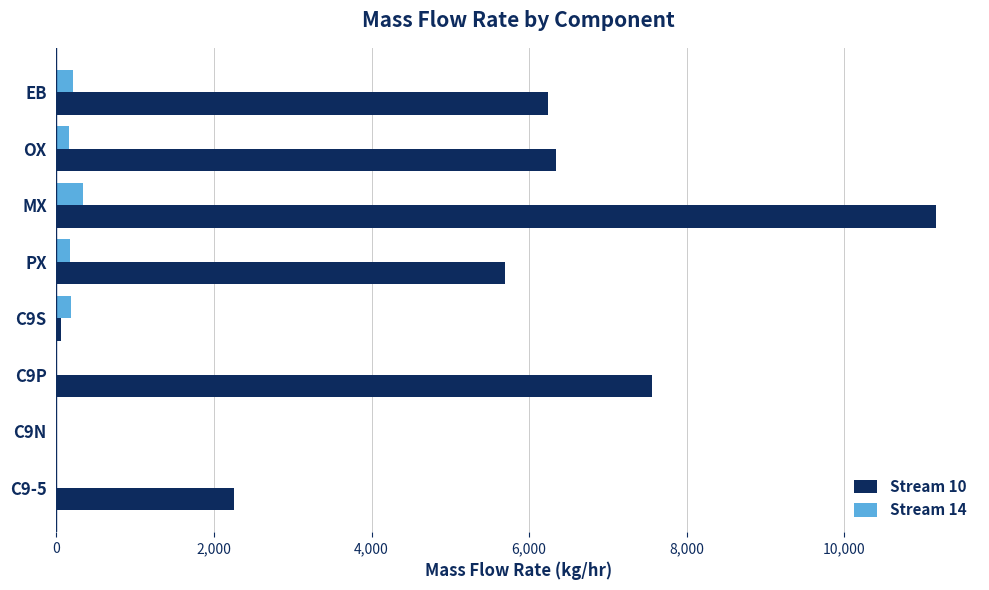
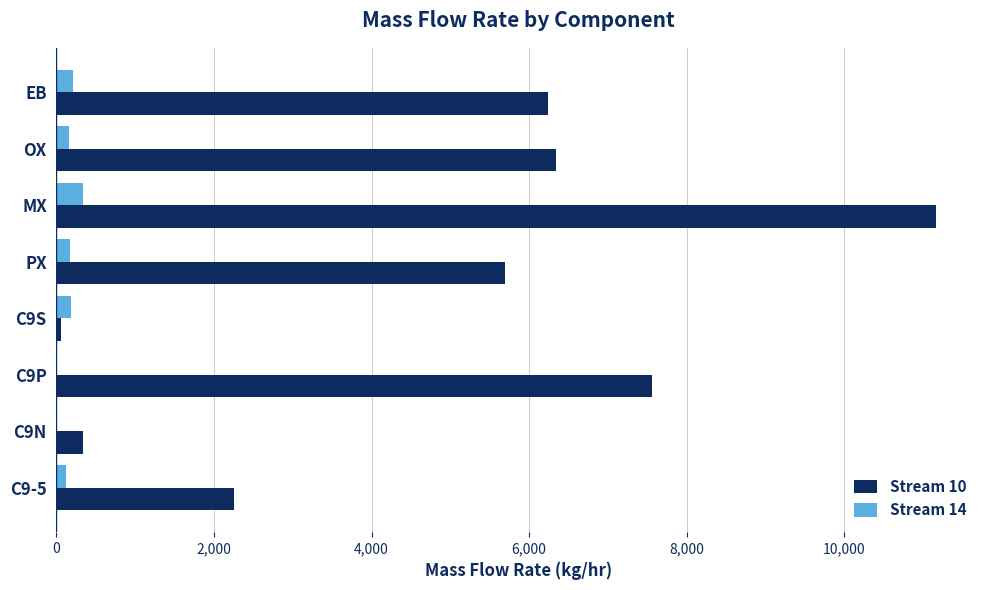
  {
    "Stream 10": {
      "EB": "6,200",
      "OX": "6,300",
      "MX": "11,200",
      "PX": "5,700",
      "C9S": "100",
      "C9P": "7,600",
-     "C9N": "0",
+     "C9N": "300",
      "C9-5": "2,200"
    },
    "Stream 14": {
      "EB": "200",
      "OX": "200",
      "MX": "300",
      "PX": "200",
      "C9S": "200",
-     "C9-5": "0"
+     "C9-5": "100"
    }
  }
